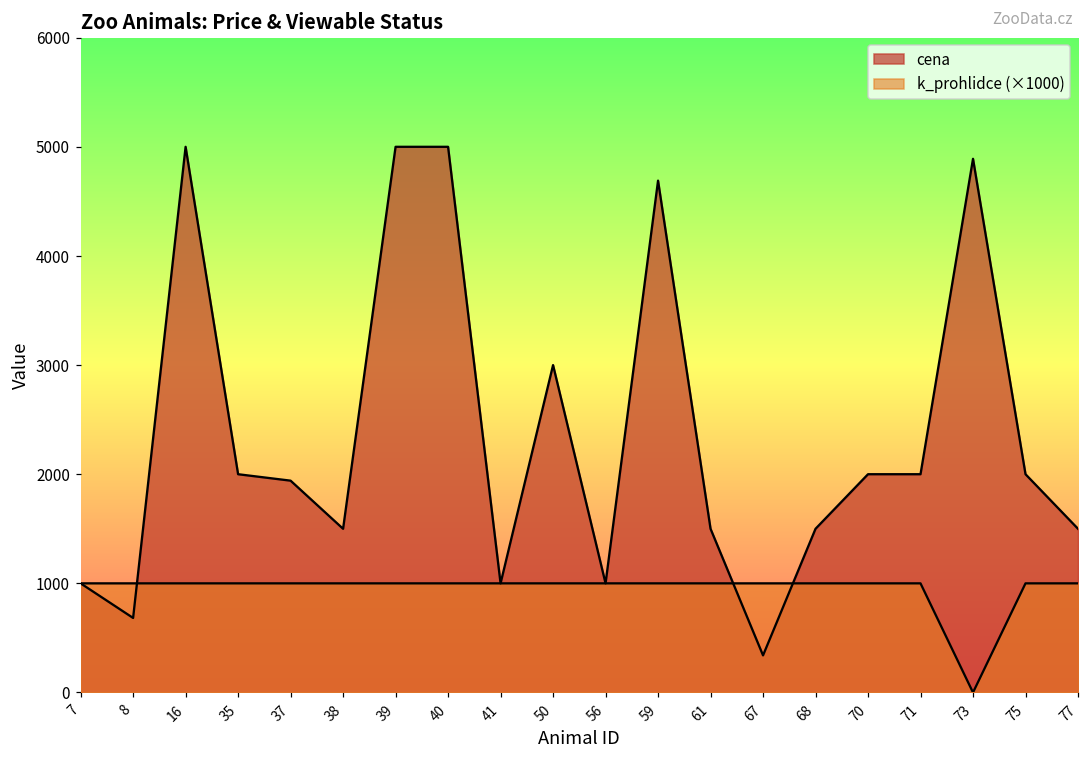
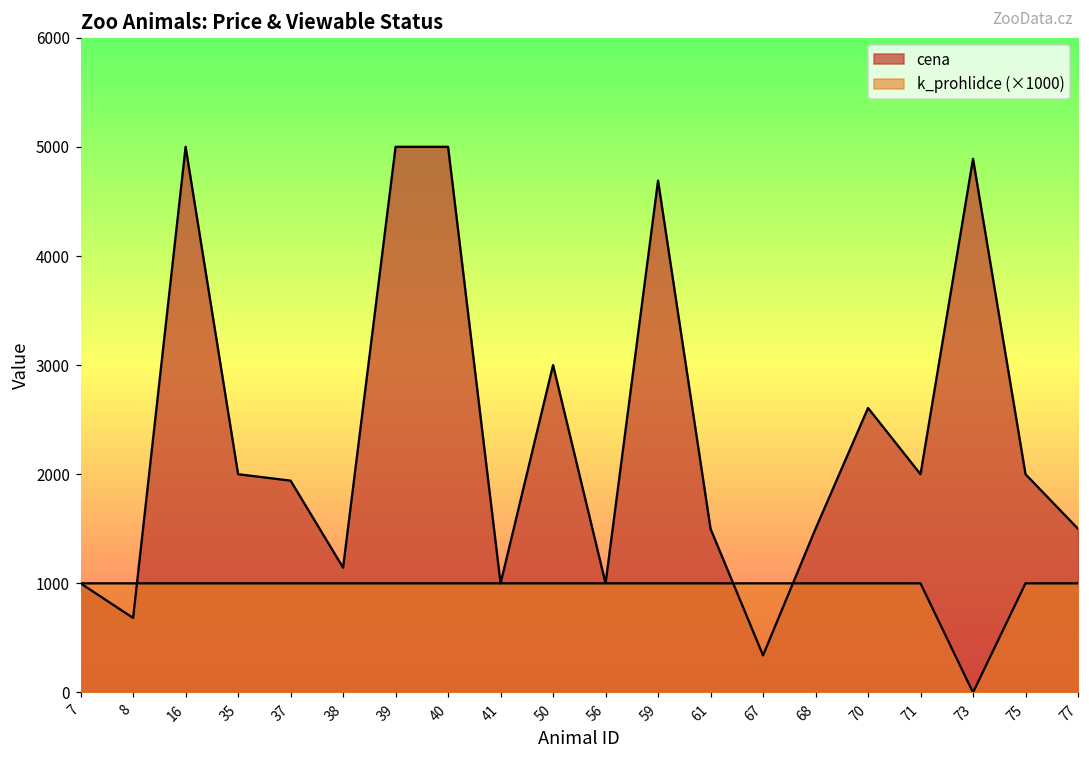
  {
    "cena": {
      "8": 700,
      "16": 5000,
      "35": 2000,
      "37": 1900,
-     "38": 1500,
+     "38": 1100,
      "39": 5000,
      "40": 5000,
      "50": 3000,
      "59": 4700,
      "61": 1500,
      "67": 300,
      "68": 1500,
-     "70": 2000,
+     "70": 2600,
      "71": 2000,
      "73": 4900,
      "75": 2000,
      "77": 1500
    },
    "k_prohlidce (×1000)": {
      "8": 1000,
      "16": 1000,
      "35": 1000,
      "37": 1000,
      "38": 1000,
      "39": 1000,
      "40": 1000,
      "50": 1000,
      "59": 1000,
      "61": 1000,
      "67": 1000,
      "68": 1000,
      "70": 1000,
      "71": 1000,
      "73": 0,
      "75": 1000,
      "77": 1000
    }
  }
